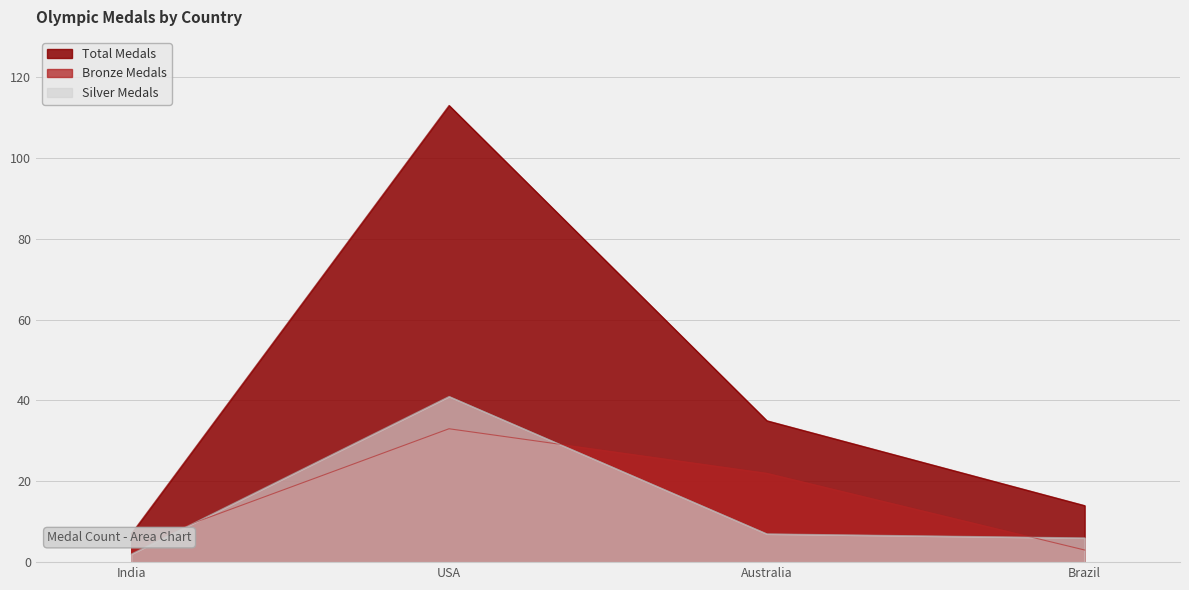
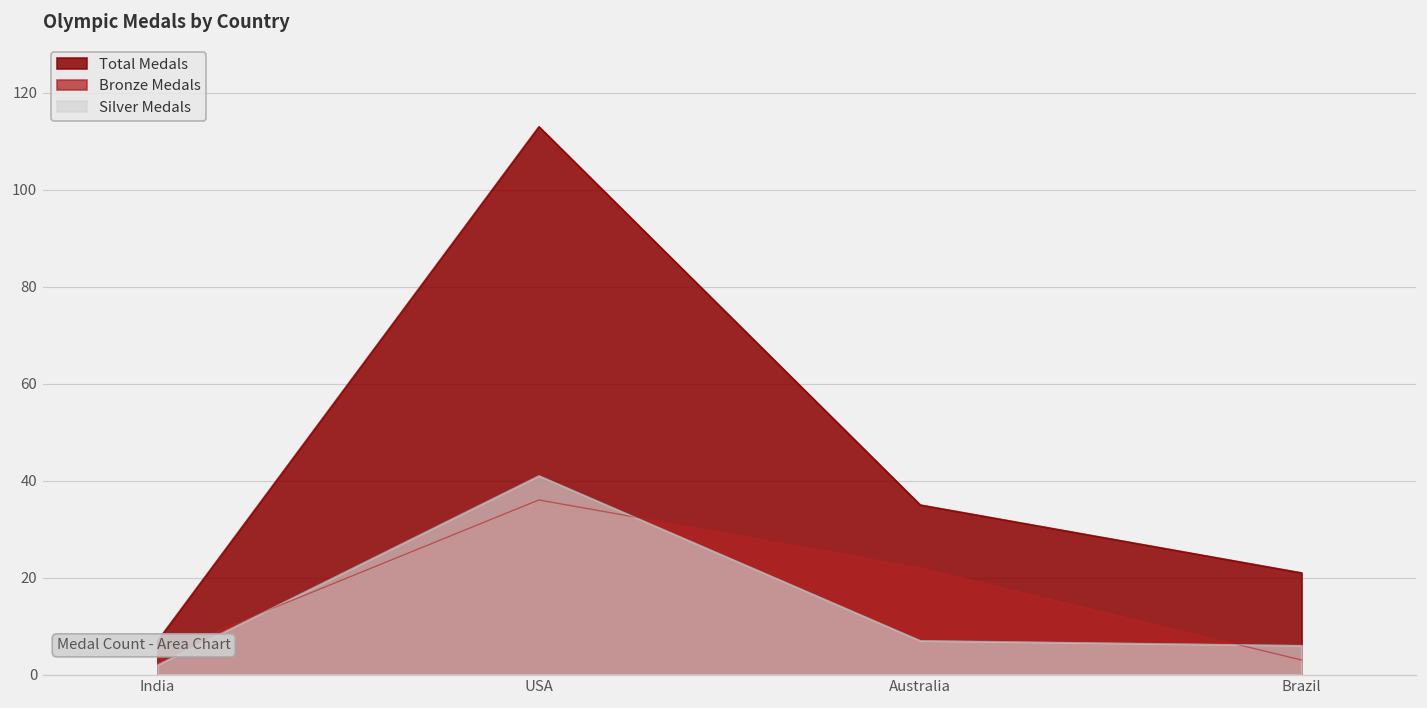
  {
    "Total Medals": {
      "USA": 113,
      "Australia": 35,
-     "Brazil": 14
+     "Brazil": 21
    },
    "Bronze Medals": {
-     "USA": 33,
+     "USA": 36,
      "Australia": 22,
      "Brazil": 3
    },
    "Silver Medals": {
      "India": 2,
      "USA": 41,
      "Australia": 7,
      "Brazil": 6
    }
  }
